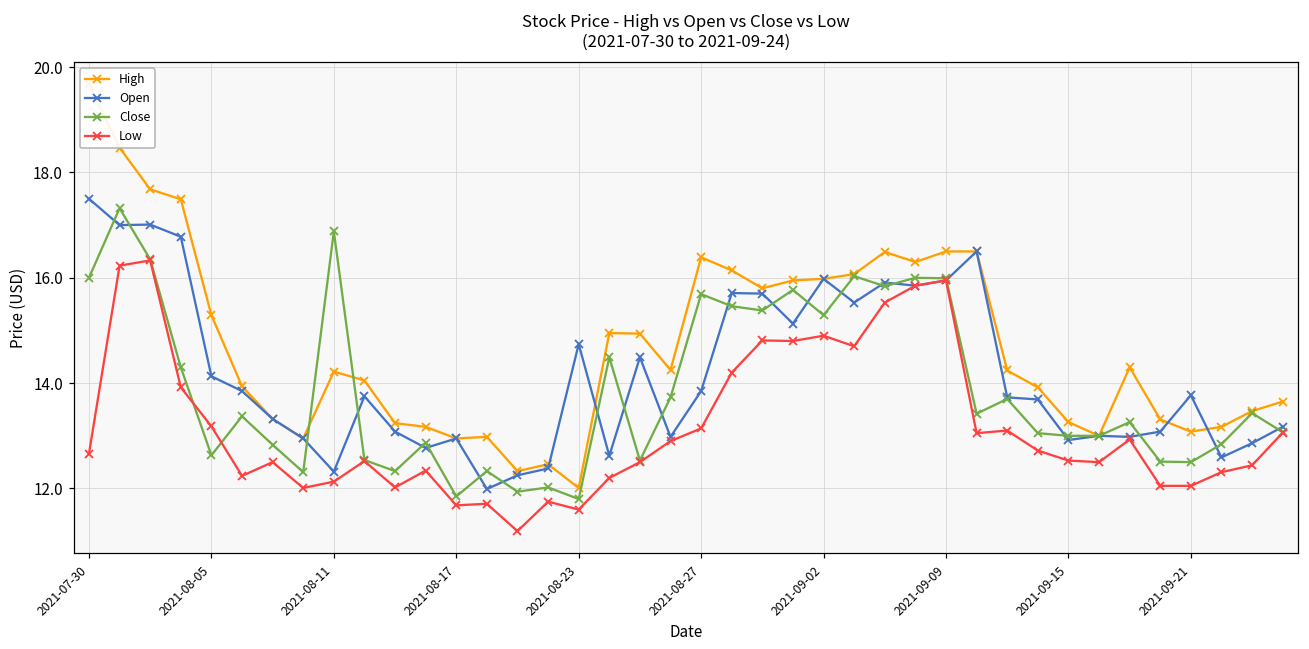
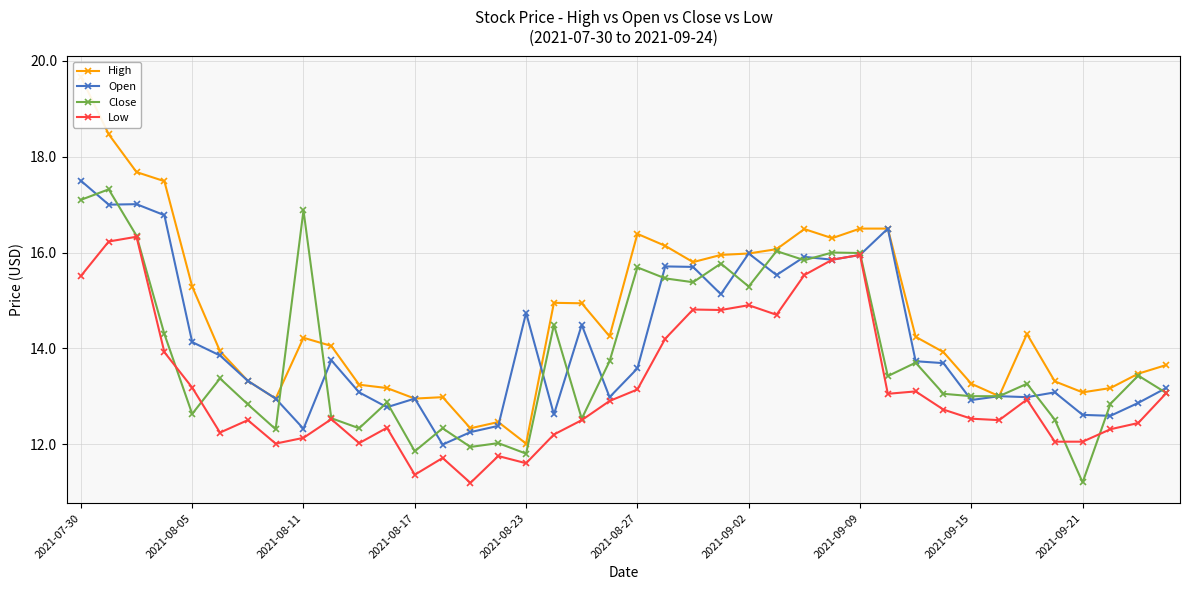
  {
    "High": {
      "2021-08-05": 15.3,
      "2021-08-11": 14.2,
      "2021-08-23": 12.0,
      "2021-08-27": 16.4,
      "2021-09-09": 16.5,
      "2021-09-15": 13.3,
      "2021-09-21": 13.1
    },
    "Open": {
      "2021-07-30": 17.5,
      "2021-08-05": 14.1,
      "2021-08-11": 12.3,
      "2021-08-23": 14.7,
-     "2021-08-27": 13.9,
+     "2021-08-27": 13.6,
      "2021-09-15": 12.9,
-     "2021-09-21": 13.8
+     "2021-09-21": 12.6
    },
    "Close": {
-     "2021-07-30": 16.0,
+     "2021-07-30": 17.1,
      "2021-08-05": 12.6,
      "2021-08-11": 16.9,
      "2021-08-17": 11.9,
      "2021-08-23": 11.8,
      "2021-08-27": 15.7,
      "2021-09-02": 15.3,
      "2021-09-15": 13.0,
-     "2021-09-21": 12.5
+     "2021-09-21": 11.2
    },
    "Low": {
-     "2021-07-30": 12.7,
+     "2021-07-30": 15.5,
      "2021-08-05": 13.2,
      "2021-08-11": 12.1,
-     "2021-08-17": 11.7,
+     "2021-08-17": 11.4,
      "2021-08-23": 11.6,
      "2021-08-27": 13.1,
      "2021-09-02": 14.9,
      "2021-09-15": 12.5,
      "2021-09-21": 12.1
    }
  }
